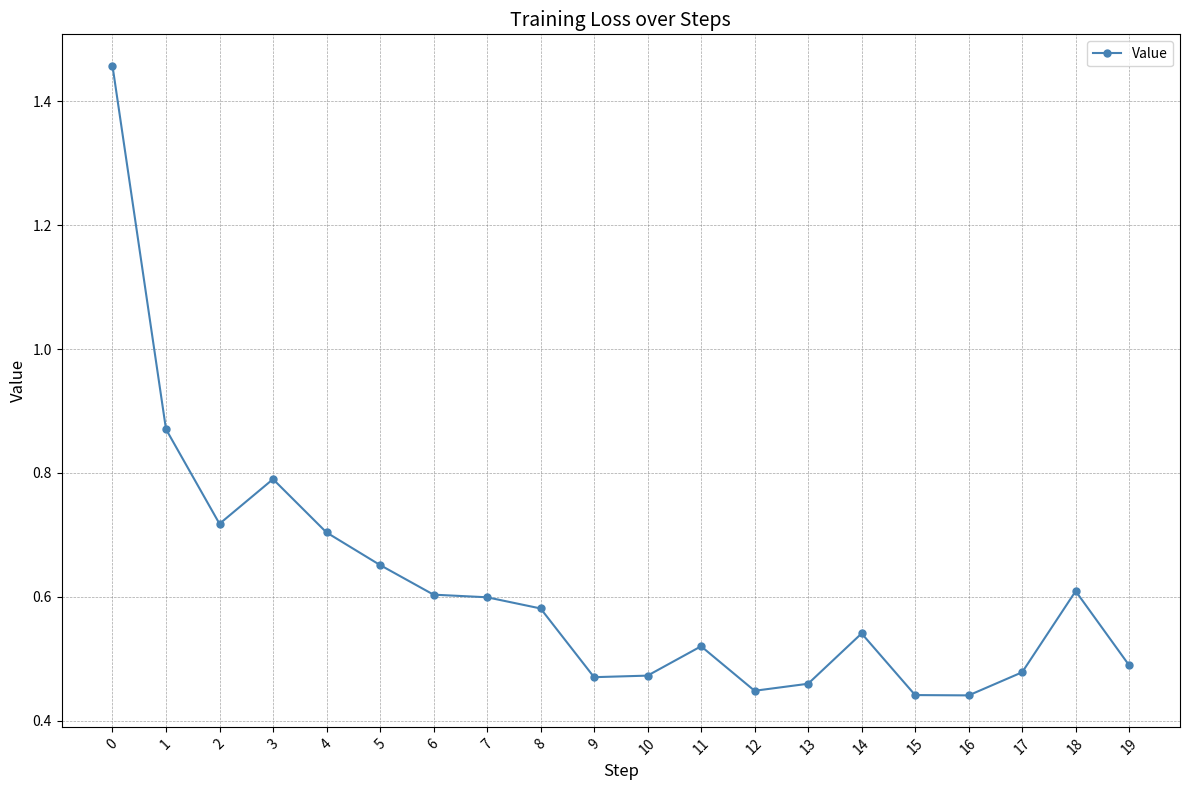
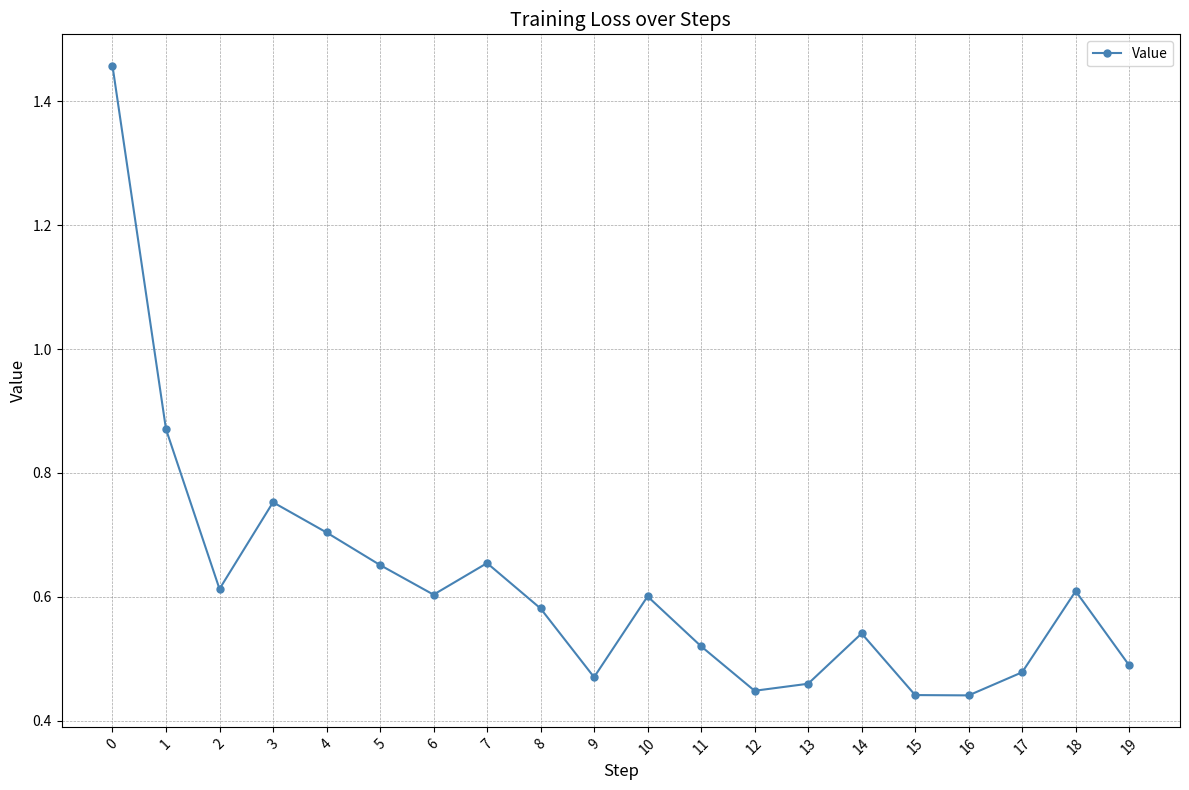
  {
    "0": 1.46,
    "1": 0.87,
-   "2": 0.72,
-   "3": 0.79,
+   "2": 0.61,
+   "3": 0.75,
    "4": 0.70,
    "5": 0.65,
    "6": 0.60,
-   "7": 0.60,
+   "7": 0.65,
    "8": 0.58,
    "9": 0.47,
-   "10": 0.47,
+   "10": 0.60,
    "11": 0.52,
    "12": 0.45,
    "13": 0.46,
    "14": 0.54,
    "15": 0.44,
    "16": 0.44,
    "17": 0.48,
    "18": 0.61,
    "19": 0.49
  }
